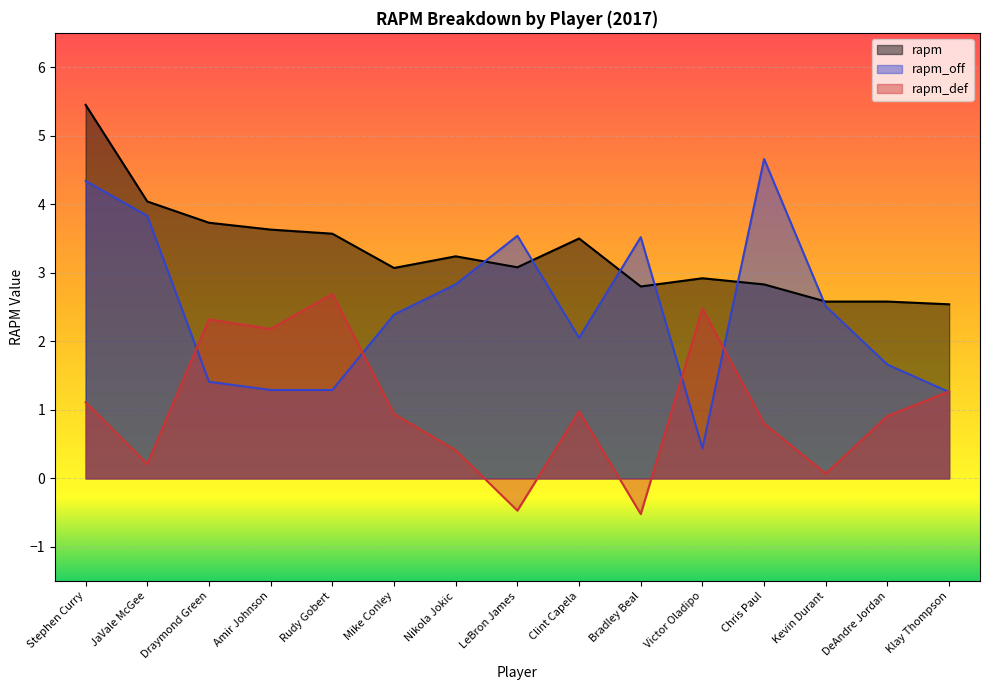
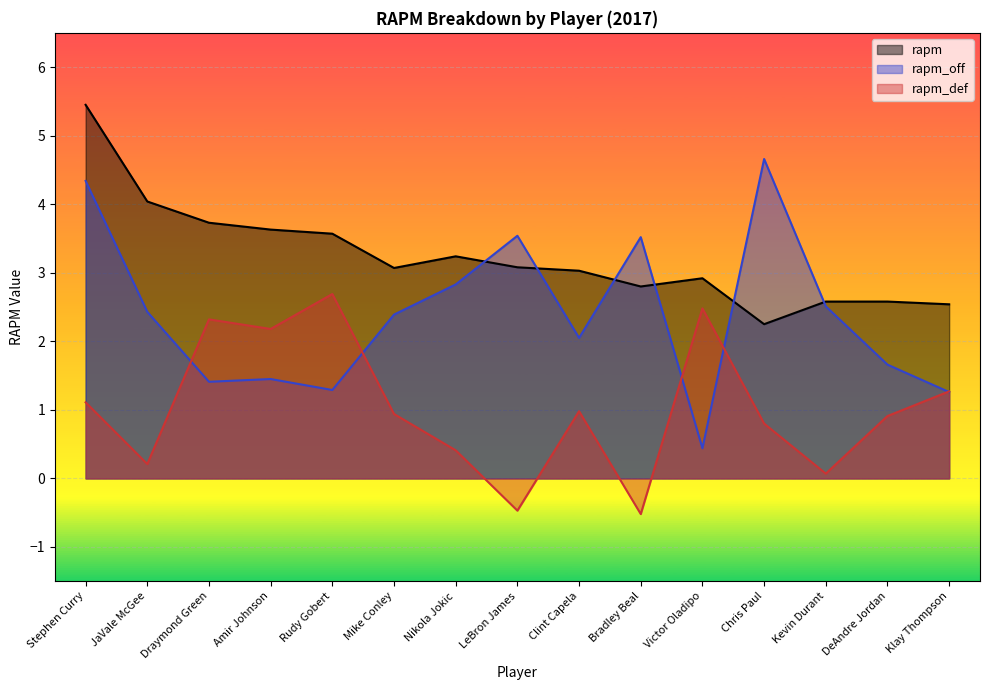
  {
    "rapm": {
      "Stephen Curry": 5.5,
      "JaVale McGee": 4.0,
      "Draymond Green": 3.7,
      "Amir Johnson": 3.6,
      "Rudy Gobert": 3.6,
      "Mike Conley": 3.1,
      "Nikola Jokic": 3.2,
      "LeBron James": 3.1,
-     "Clint Capela": 3.5,
+     "Clint Capela": 3.0,
      "Bradley Beal": 2.8,
      "Victor Oladipo": 2.9,
-     "Chris Paul": 2.8,
+     "Chris Paul": 2.3,
      "Kevin Durant": 2.6,
      "DeAndre Jordan": 2.6,
      "Klay Thompson": 2.5
    },
    "rapm_off": {
      "Stephen Curry": 4.3,
-     "JaVale McGee": 3.8,
+     "JaVale McGee": 2.4,
      "Draymond Green": 1.4,
-     "Amir Johnson": 1.3,
+     "Amir Johnson": 1.5,
      "Rudy Gobert": 1.3,
      "Mike Conley": 2.4,
      "Nikola Jokic": 2.8,
      "LeBron James": 3.5,
      "Clint Capela": 2.1,
      "Bradley Beal": 3.5,
      "Victor Oladipo": 0.4,
      "Chris Paul": 4.7,
      "Kevin Durant": 2.5,
      "DeAndre Jordan": 1.7
    }
  }
